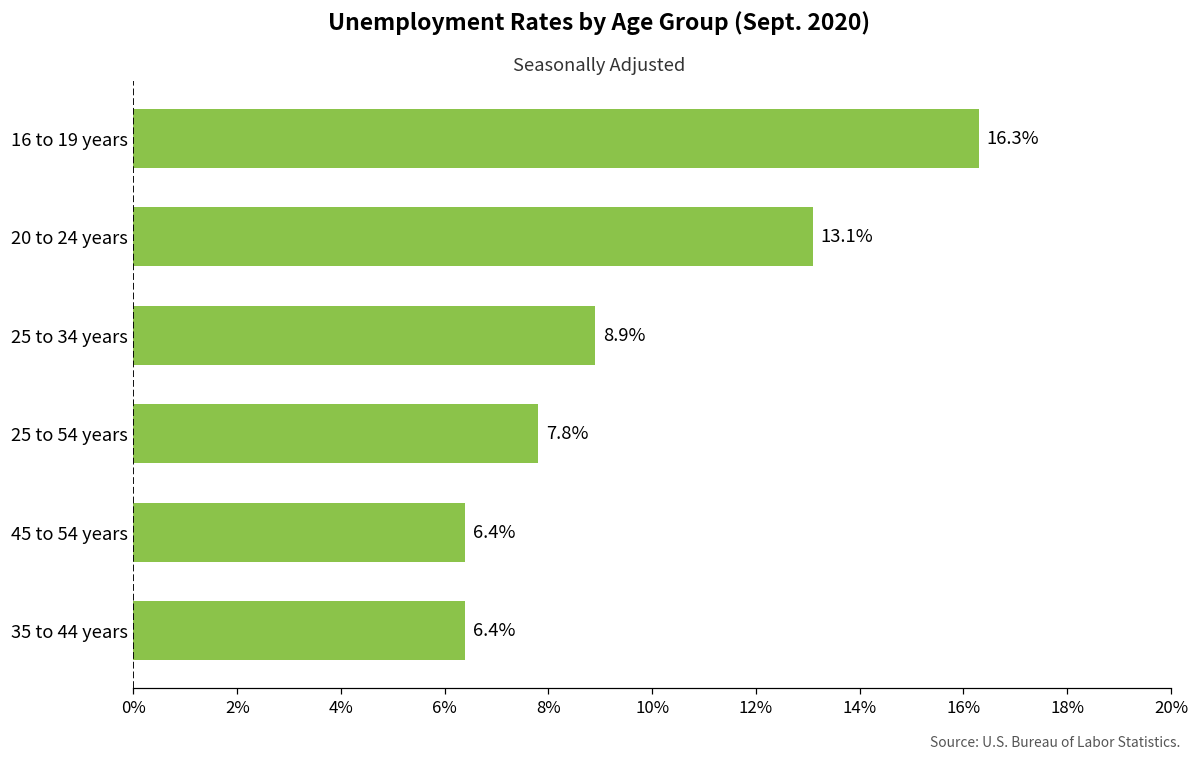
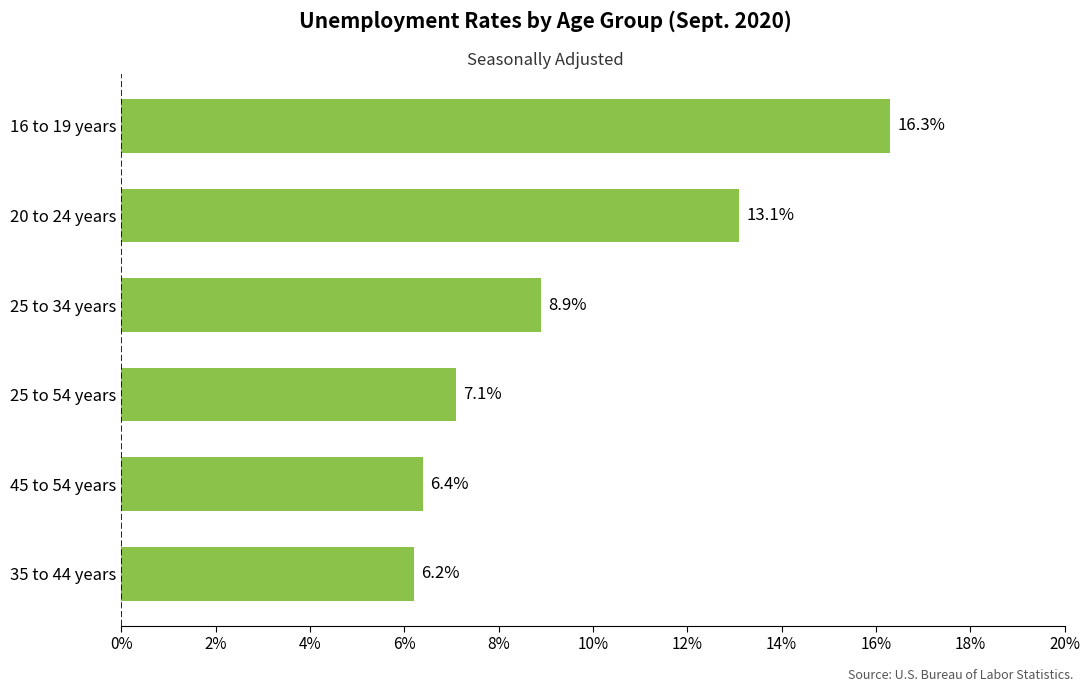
  {
    "16 to 19 years": "16.3%",
    "20 to 24 years": "13.1%",
    "25 to 34 years": "8.9%",
-   "25 to 54 years": "7.8%",
+   "25 to 54 years": "7.1%",
    "45 to 54 years": "6.4%",
-   "35 to 44 years": "6.4%"
+   "35 to 44 years": "6.2%"
  }
